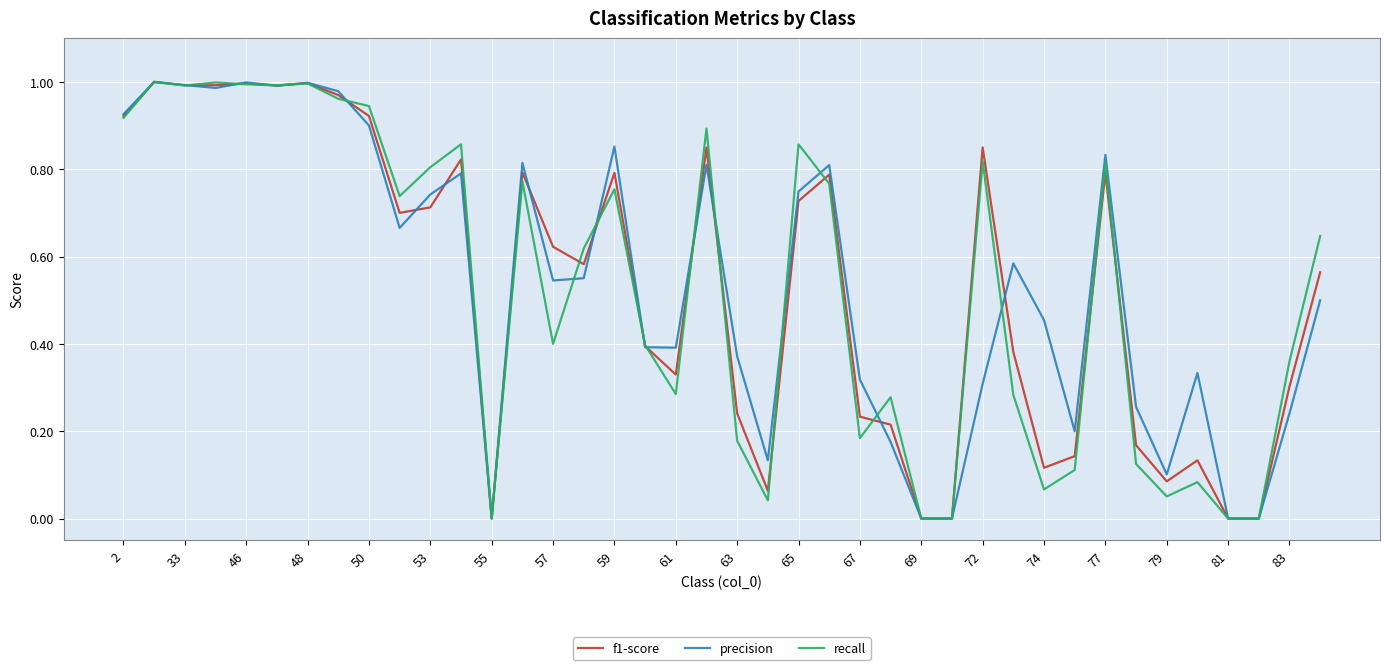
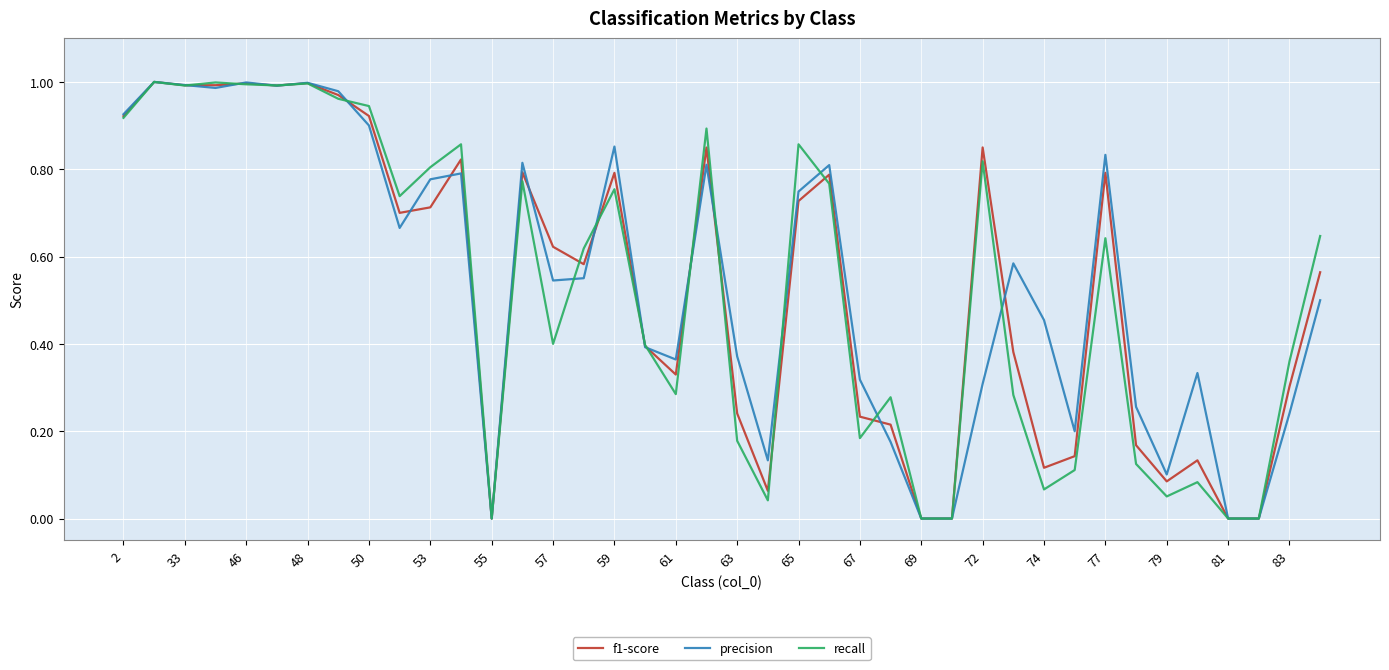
  {
    "f1-score": {
      "50": 0.92,
      "53": 0.71,
      "57": 0.62,
      "59": 0.79,
      "61": 0.33,
      "63": 0.24,
      "65": 0.73,
      "67": 0.23,
      "72": 0.85,
      "74": 0.12,
      "77": 0.79,
      "79": 0.09,
      "83": 0.30
    },
    "precision": {
      "50": 0.90,
-     "53": 0.74,
+     "53": 0.78,
      "57": 0.55,
      "59": 0.85,
-     "61": 0.39,
+     "61": 0.36,
      "63": 0.37,
      "65": 0.75,
      "67": 0.32,
      "72": 0.31,
      "74": 0.45,
      "77": 0.83,
      "79": 0.10,
      "83": 0.24
    },
    "recall": {
      "50": 0.94,
      "53": 0.80,
      "57": 0.40,
      "59": 0.75,
      "61": 0.28,
      "63": 0.18,
      "65": 0.86,
      "67": 0.18,
      "72": 0.82,
      "74": 0.07,
-     "77": 0.81,
+     "77": 0.64,
      "79": 0.05,
      "83": 0.36
    }
  }
